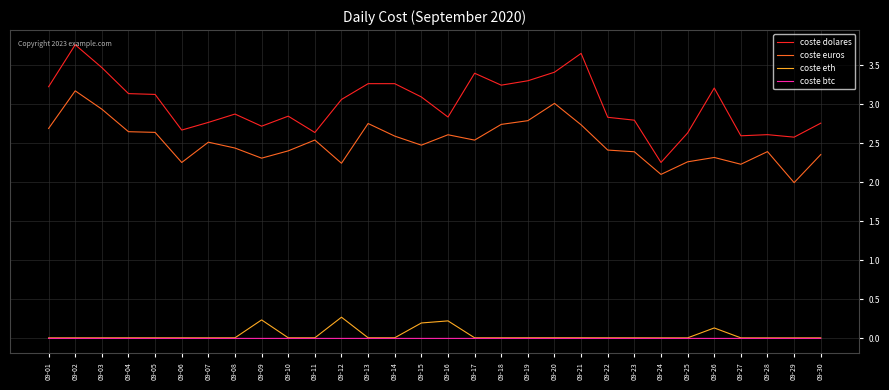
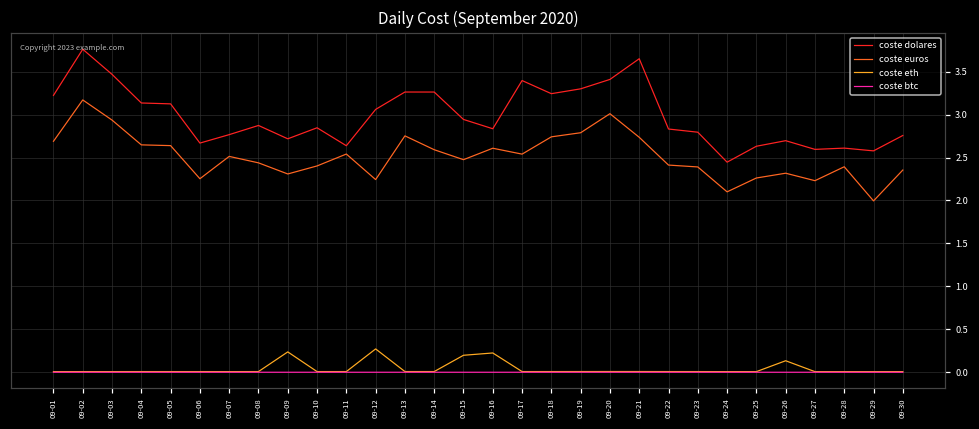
  {
    "coste dolares": {
      "09-01": 3.2,
      "09-03": 3.5,
      "09-04": 3.1,
      "09-05": 3.1,
      "09-06": 2.7,
      "09-07": 2.8,
      "09-08": 2.9,
      "09-09": 2.7,
      "09-10": 2.8,
      "09-11": 2.6,
      "09-12": 3.1,
      "09-13": 3.3,
      "09-14": 3.3,
-     "09-15": 3.1,
+     "09-15": 2.9,
      "09-16": 2.8,
      "09-17": 3.4,
      "09-18": 3.2,
      "09-19": 3.3,
      "09-20": 3.4,
      "09-21": 3.7,
      "09-22": 2.8,
      "09-23": 2.8,
-     "09-24": 2.3,
+     "09-24": 2.4,
      "09-25": 2.6,
-     "09-26": 3.2,
+     "09-26": 2.7,
      "09-27": 2.6,
      "09-28": 2.6,
      "09-29": 2.6,
      "09-30": 2.8
    },
    "coste euros": {
      "09-01": 2.7,
      "09-02": 3.2,
      "09-03": 2.9,
      "09-04": 2.6,
      "09-05": 2.6,
      "09-06": 2.3,
      "09-07": 2.5,
      "09-08": 2.4,
      "09-09": 2.3,
      "09-10": 2.4,
      "09-11": 2.5,
      "09-12": 2.2,
      "09-13": 2.8,
      "09-14": 2.6,
      "09-15": 2.5,
      "09-16": 2.6,
      "09-17": 2.5,
      "09-18": 2.7,
      "09-19": 2.8,
      "09-20": 3.0,
      "09-21": 2.7,
      "09-22": 2.4,
      "09-23": 2.4,
      "09-24": 2.1,
      "09-25": 2.3,
      "09-26": 2.3,
      "09-27": 2.2,
      "09-28": 2.4,
      "09-29": 2.0,
      "09-30": 2.4
    },
    "coste eth": {
      "09-09": 0.2,
      "09-12": 0.3,
      "09-15": 0.2,
      "09-16": 0.2,
      "09-26": 0.1
    },
    "coste btc": {
      "09-09": 0.0,
      "09-12": 0.0,
      "09-15": 0.0,
      "09-16": 0.0,
      "09-26": 0.0
    }
  }
